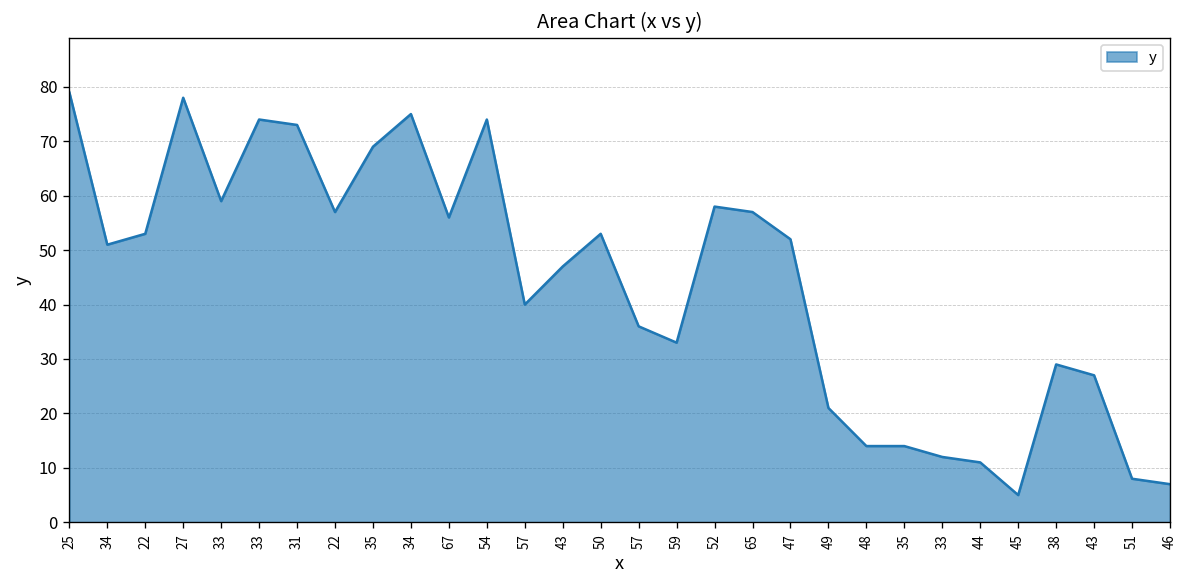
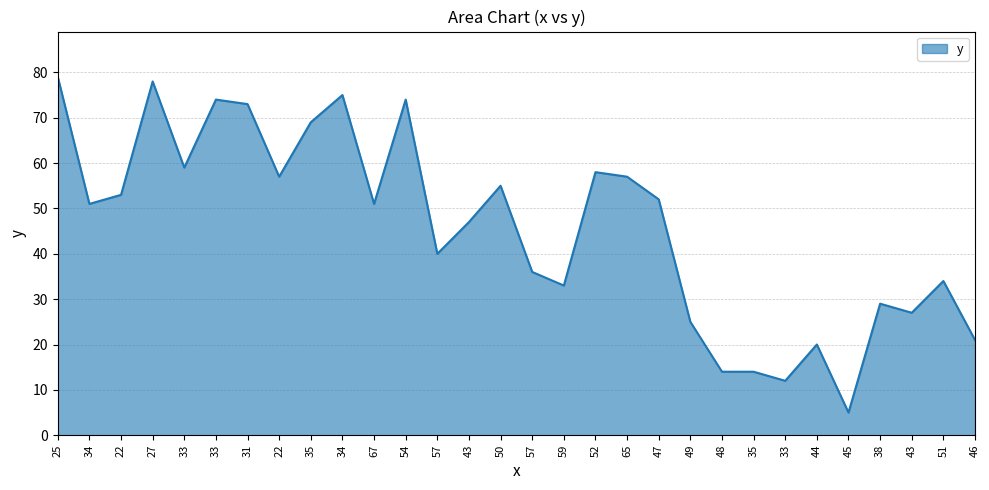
  {
    "25": 79,
    "27": 78,
    "31": 73,
-   "67": 56,
+   "67": 51,
    "54": 74,
-   "50": 53,
+   "50": 55,
    "59": 33,
    "52": 58,
    "65": 57,
    "47": 52,
-   "49": 21,
+   "49": 25,
    "48": 14,
-   "44": 11,
+   "44": 20,
    "45": 5,
    "38": 29,
-   "51": 8,
-   "46": 7
+   "51": 34,
+   "46": 21
  }
